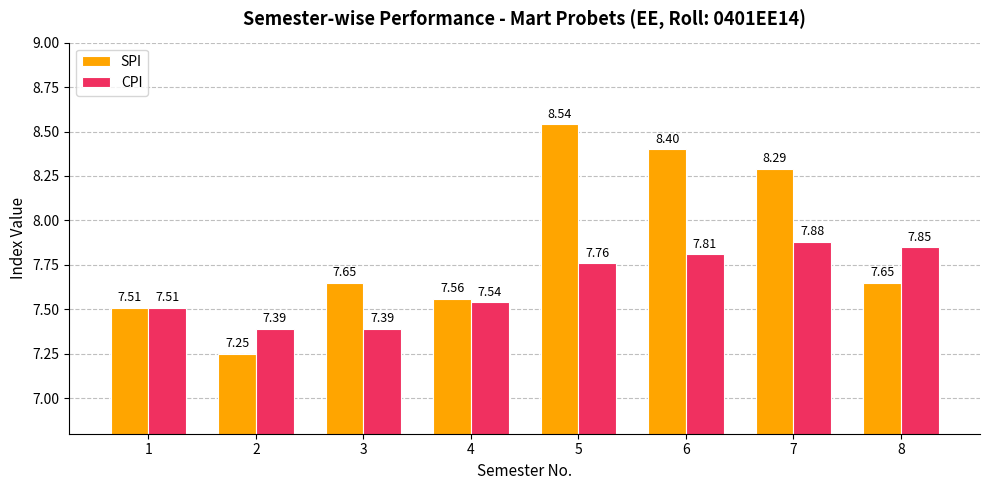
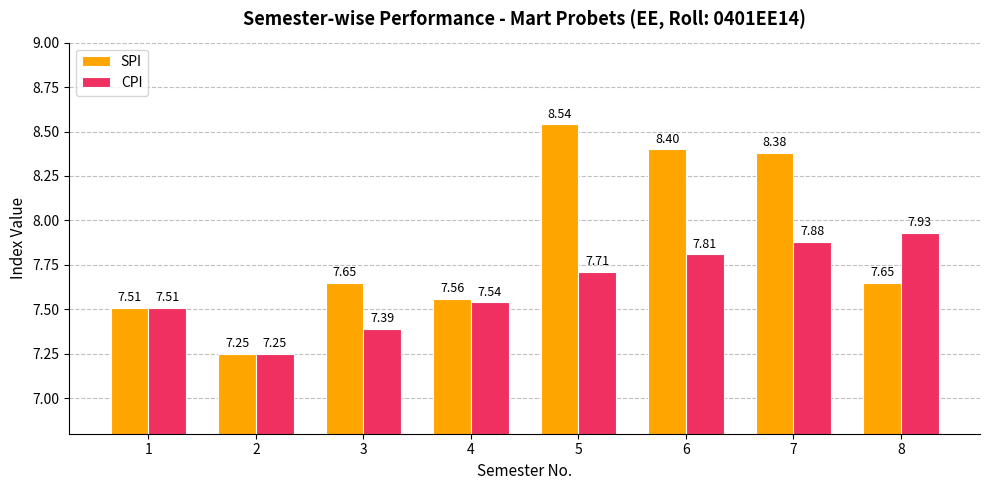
  {
    "SPI": {
      "1": 7.51,
      "2": 7.25,
      "3": 7.65,
      "4": 7.56,
      "5": 8.54,
      "6": 8.40,
-     "7": 8.29,
+     "7": 8.38,
      "8": 7.65
    },
    "CPI": {
      "1": 7.51,
-     "2": 7.39,
+     "2": 7.25,
      "3": 7.39,
      "4": 7.54,
-     "5": 7.76,
+     "5": 7.71,
      "6": 7.81,
      "7": 7.88,
-     "8": 7.85
+     "8": 7.93
    }
  }
